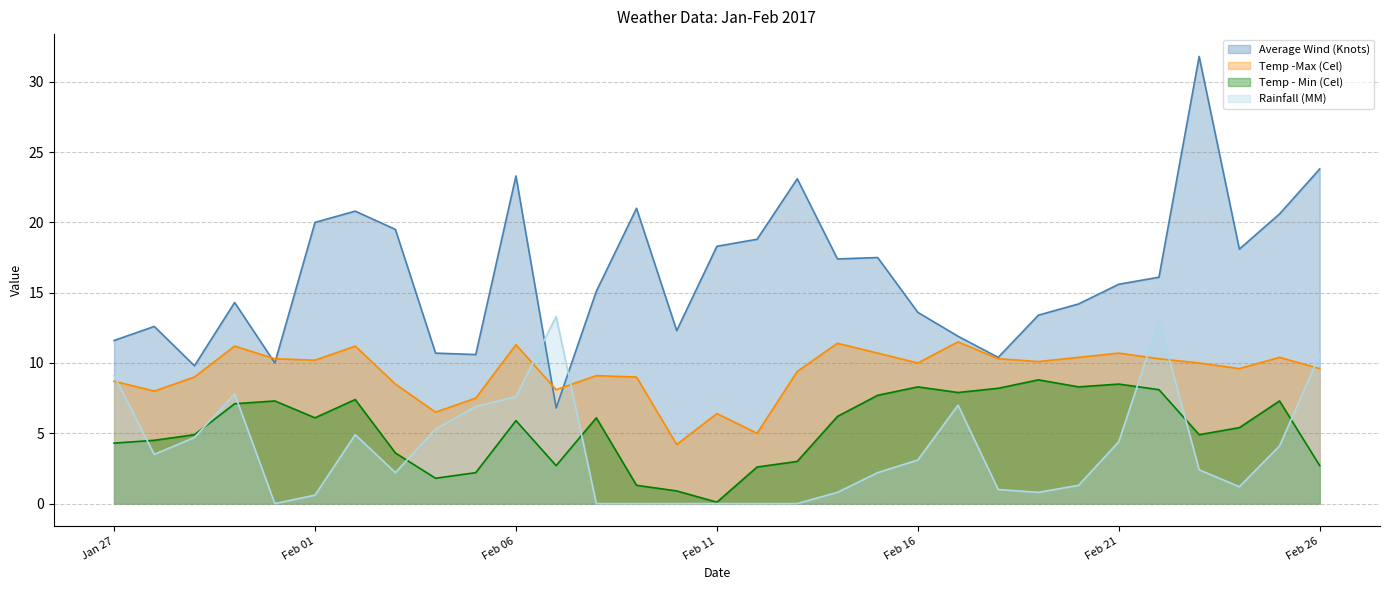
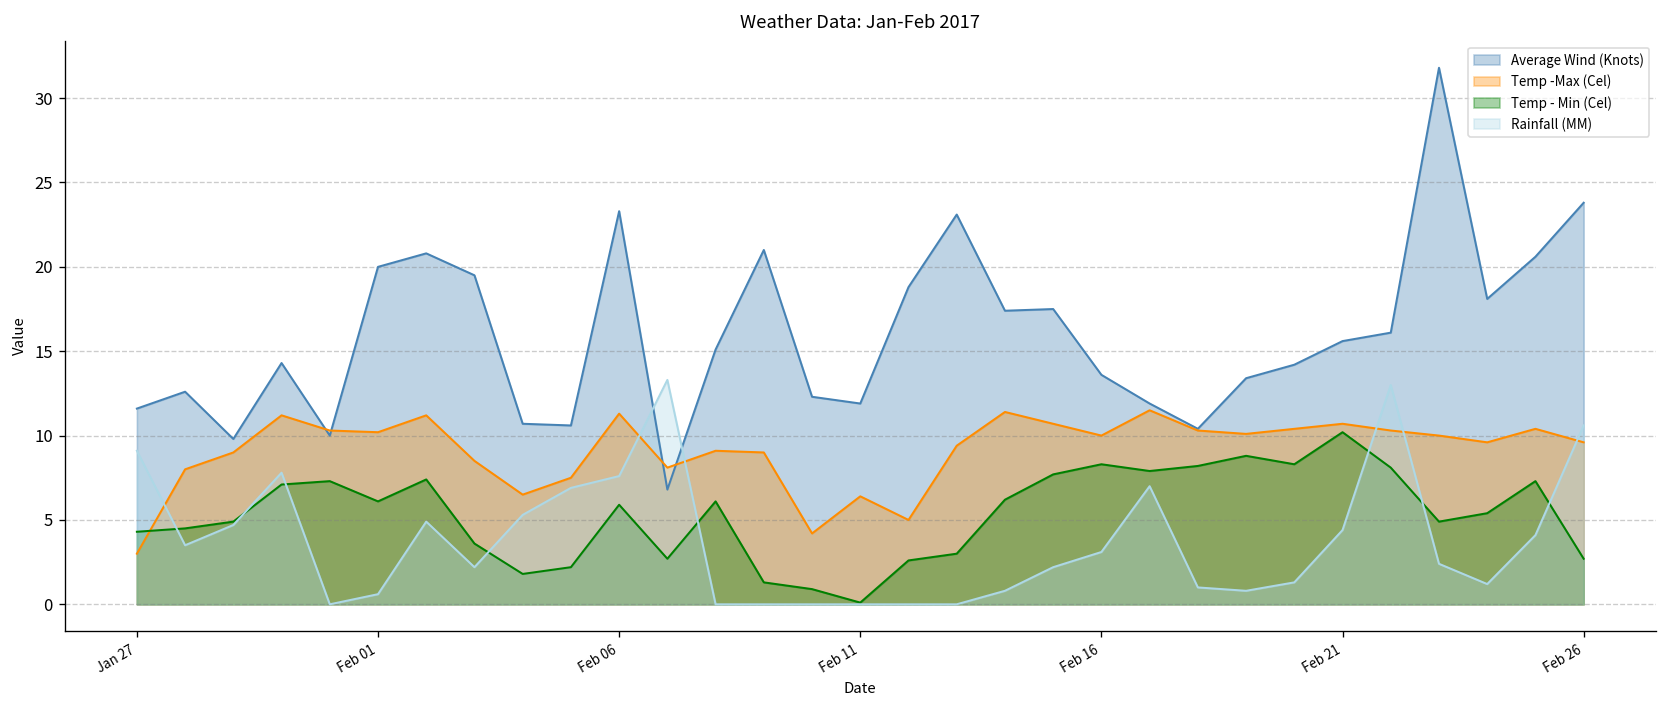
  {
    "Average Wind (Knots)": {
      "Jan 27": 11.6,
      "Feb 01": 20.0,
      "Feb 06": 23.3,
-     "Feb 11": 18.3,
+     "Feb 11": 11.9,
      "Feb 16": 13.6,
      "Feb 21": 15.6,
      "Feb 26": 23.8
    },
    "Temp -Max (Cel)": {
-     "Jan 27": 8.7,
+     "Jan 27": 3.0,
      "Feb 01": 10.2,
      "Feb 06": 11.3,
      "Feb 11": 6.4,
      "Feb 16": 10.0,
      "Feb 21": 10.7,
      "Feb 26": 9.6
    },
    "Temp - Min (Cel)": {
      "Jan 27": 4.3,
      "Feb 01": 6.1,
      "Feb 06": 5.9,
      "Feb 16": 8.3,
-     "Feb 21": 8.5,
+     "Feb 21": 10.2,
      "Feb 26": 2.7
    },
    "Rainfall (MM)": {
      "Jan 27": 9.1,
      "Feb 01": 0.6,
      "Feb 06": 7.6,
      "Feb 16": 3.1,
      "Feb 21": 4.4,
      "Feb 26": 10.6
    }
  }
